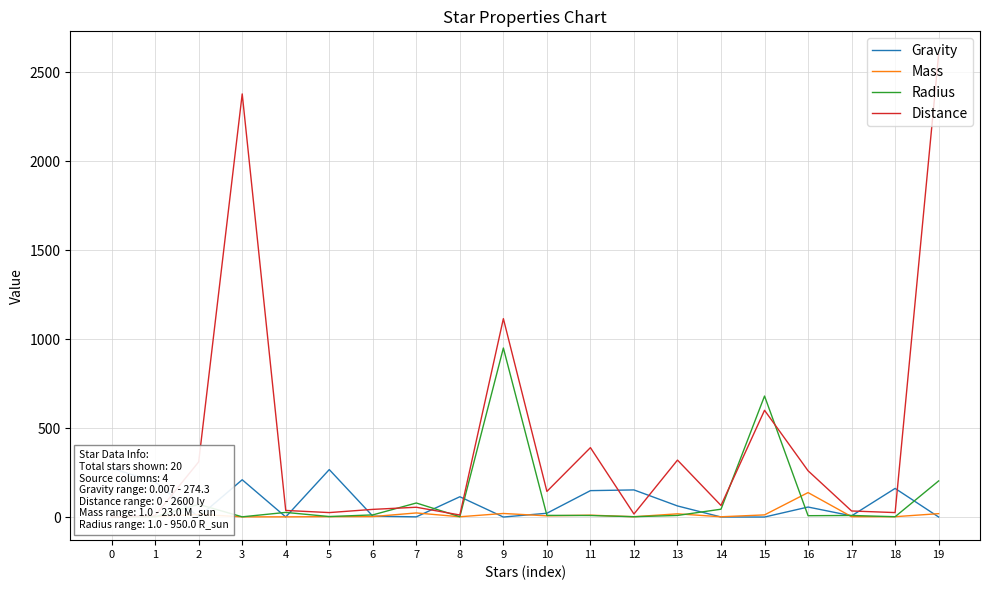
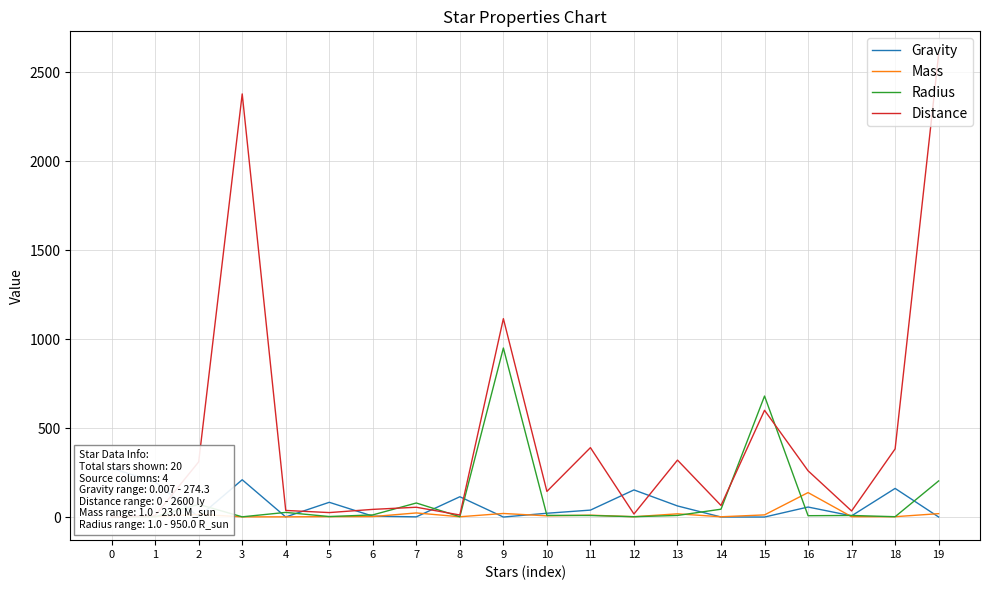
  {
    "Gravity": {
      "3": 210,
-     "5": 270,
+     "5": 80,
      "7": 0,
      "8": 110,
      "9": 0,
-     "11": 150,
+     "11": 40,
      "12": 150,
      "13": 60,
      "16": 60,
      "18": 160,
      "19": 0
    },
    "Mass": {
      "7": 20,
      "9": 20,
      "16": 140,
      "19": 20
    },
    "Radius": {
      "7": 80,
      "9": 950,
      "14": 40,
      "15": 680,
      "16": 10,
      "19": 200
    },
    "Distance": {
      "3": 2380,
      "5": 30,
      "6": 40,
      "7": 60,
      "9": 1120,
      "10": 140,
      "11": 390,
      "12": 20,
      "13": 320,
      "14": 70,
      "15": 600,
      "16": 260,
      "17": 30,
-     "18": 30
+     "18": 380
    }
  }
